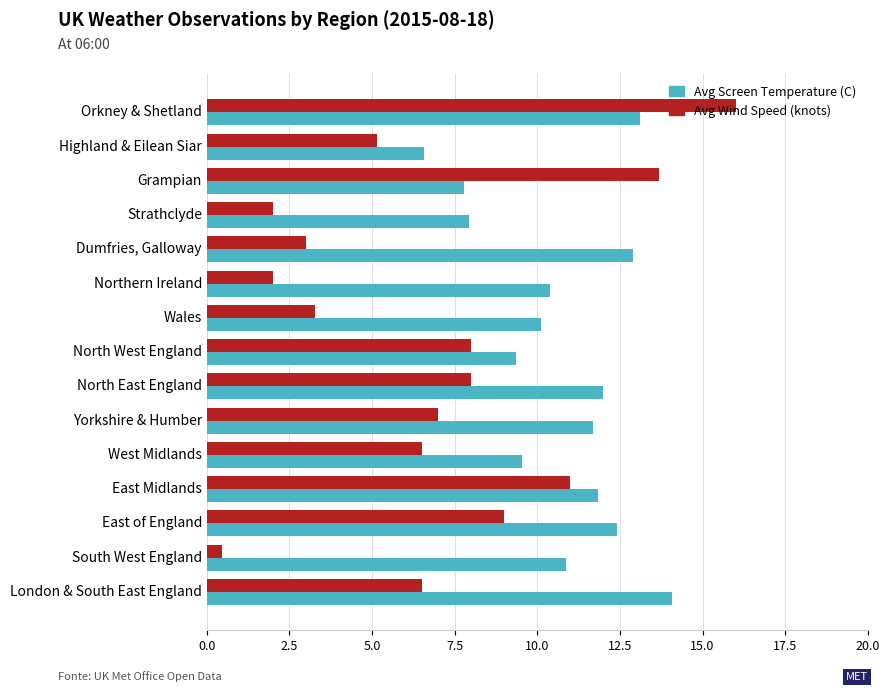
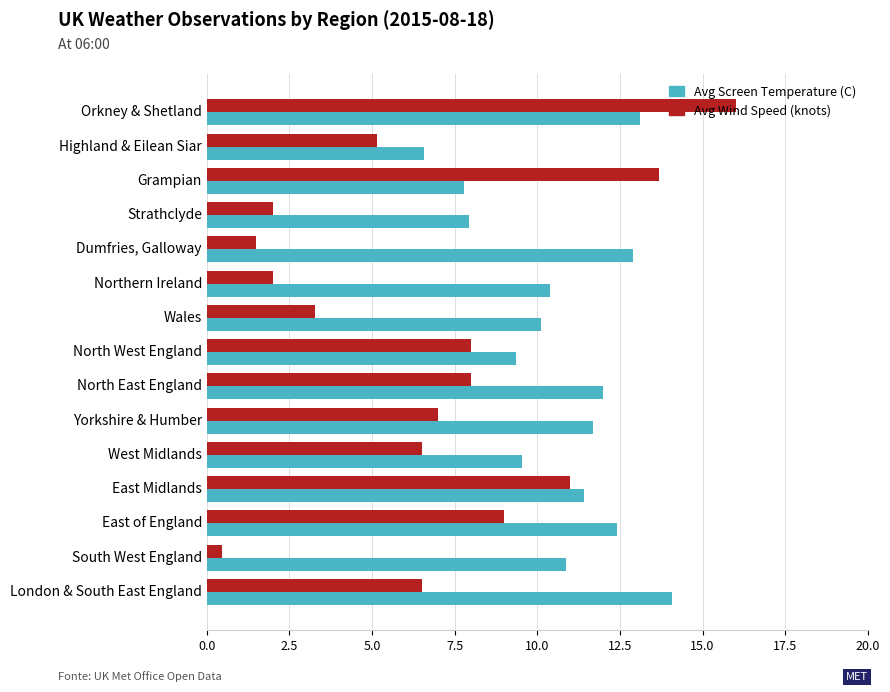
  {
    "Avg Screen Temperature (C)": {
      "Orkney & Shetland": 13.1,
      "Highland & Eilean Siar": 6.6,
      "Grampian": 7.8,
      "Strathclyde": 7.9,
      "Dumfries, Galloway": 12.9,
      "Northern Ireland": 10.4,
      "Wales": 10.1,
      "North West England": 9.4,
      "North East England": 12.0,
      "Yorkshire & Humber": 11.7,
      "West Midlands": 9.6,
-     "East Midlands": 11.9,
+     "East Midlands": 11.4,
      "East of England": 12.4,
      "South West England": 10.9,
      "London & South East England": 14.1
    },
    "Avg Wind Speed (knots)": {
      "Orkney & Shetland": 16.0,
      "Highland & Eilean Siar": 5.1,
      "Grampian": 13.7,
      "Strathclyde": 2.0,
-     "Dumfries, Galloway": 3.0,
+     "Dumfries, Galloway": 1.5,
      "Northern Ireland": 2.0,
      "Wales": 3.3,
      "North West England": 8.0,
      "North East England": 8.0,
      "Yorkshire & Humber": 7.0,
      "West Midlands": 6.5,
      "East Midlands": 11.0,
      "East of England": 9.0,
      "South West England": 0.5,
      "London & South East England": 6.5
    }
  }
